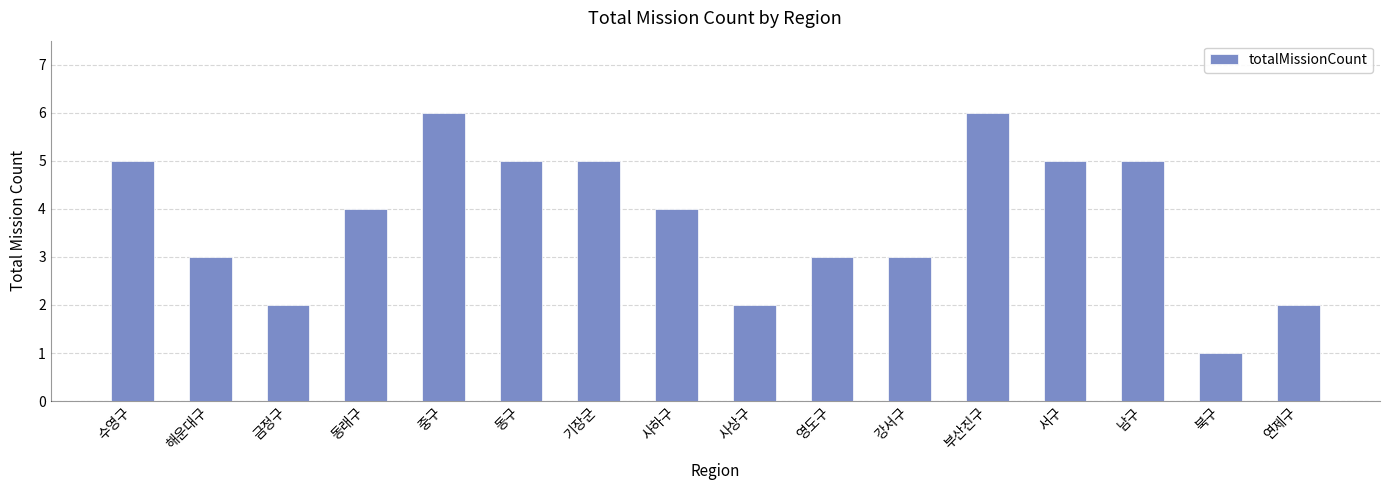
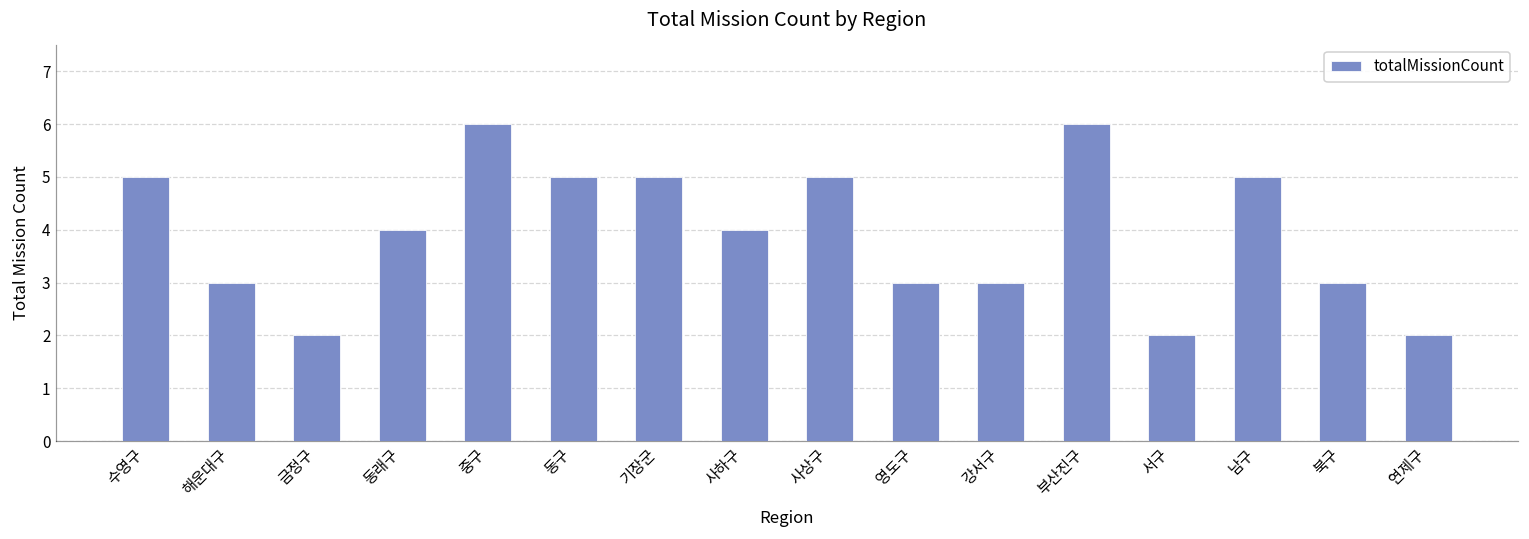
  {
    "수영구": 5,
    "해운대구": 3,
    "금정구": 2,
    "동래구": 4,
    "중구": 6,
    "동구": 5,
    "기장군": 5,
    "사하구": 4,
-   "사상구": 2,
+   "사상구": 5,
    "영도구": 3,
    "강서구": 3,
    "부산진구": 6,
-   "서구": 5,
+   "서구": 2,
    "남구": 5,
-   "북구": 1,
+   "북구": 3,
    "연제구": 2
  }
